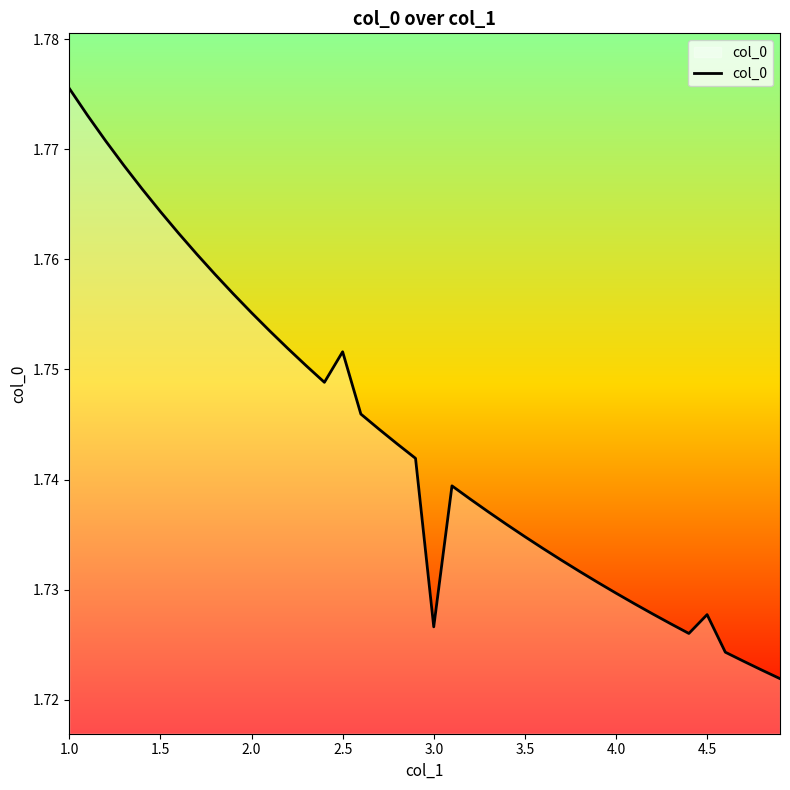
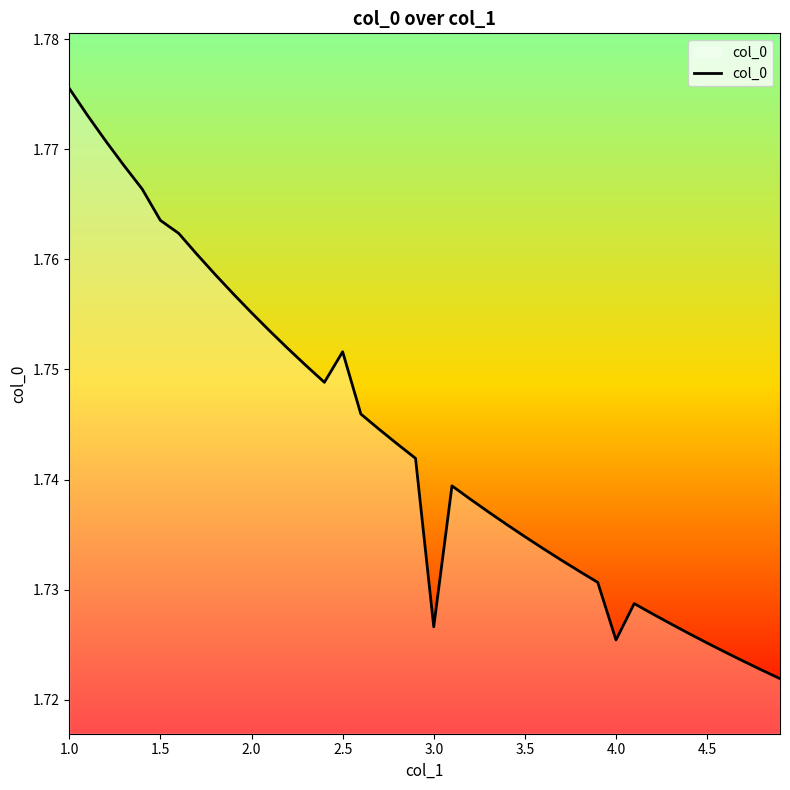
  {
    "1.0": 1.7755,
-   "1.5": 1.7643,
+   "1.5": 1.7635,
    "2.0": 1.7552,
    "2.5": 1.7516,
    "3.0": 1.7266,
    "3.5": 1.7348,
-   "4.0": 1.7297,
-   "4.5": 1.7277
+   "4.0": 1.7254,
+   "4.5": 1.7252
  }
